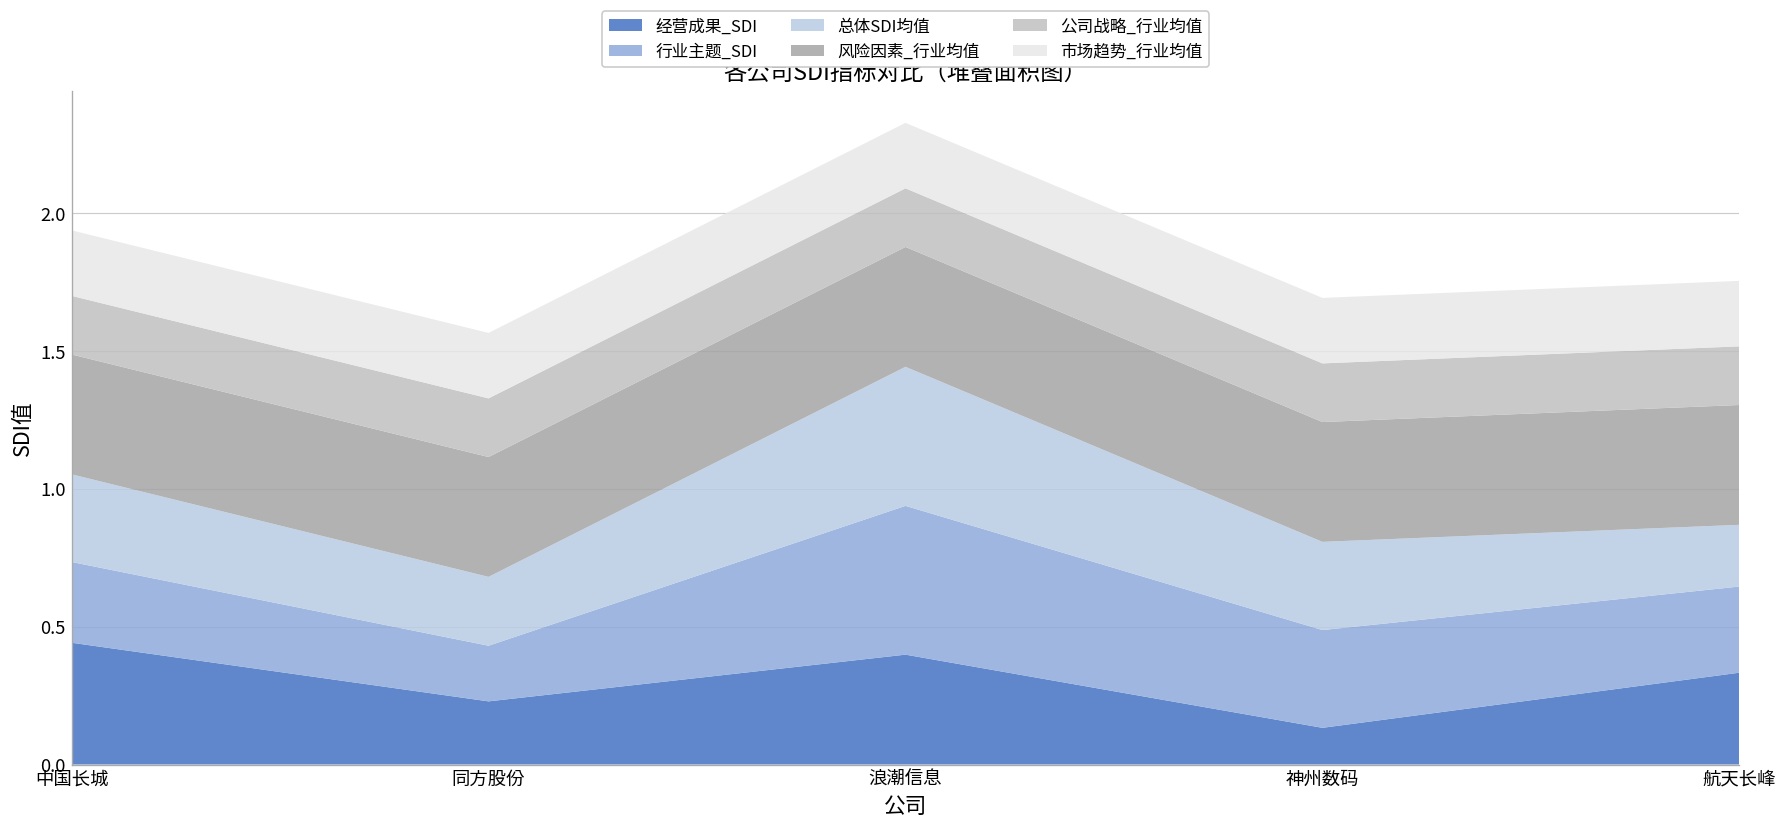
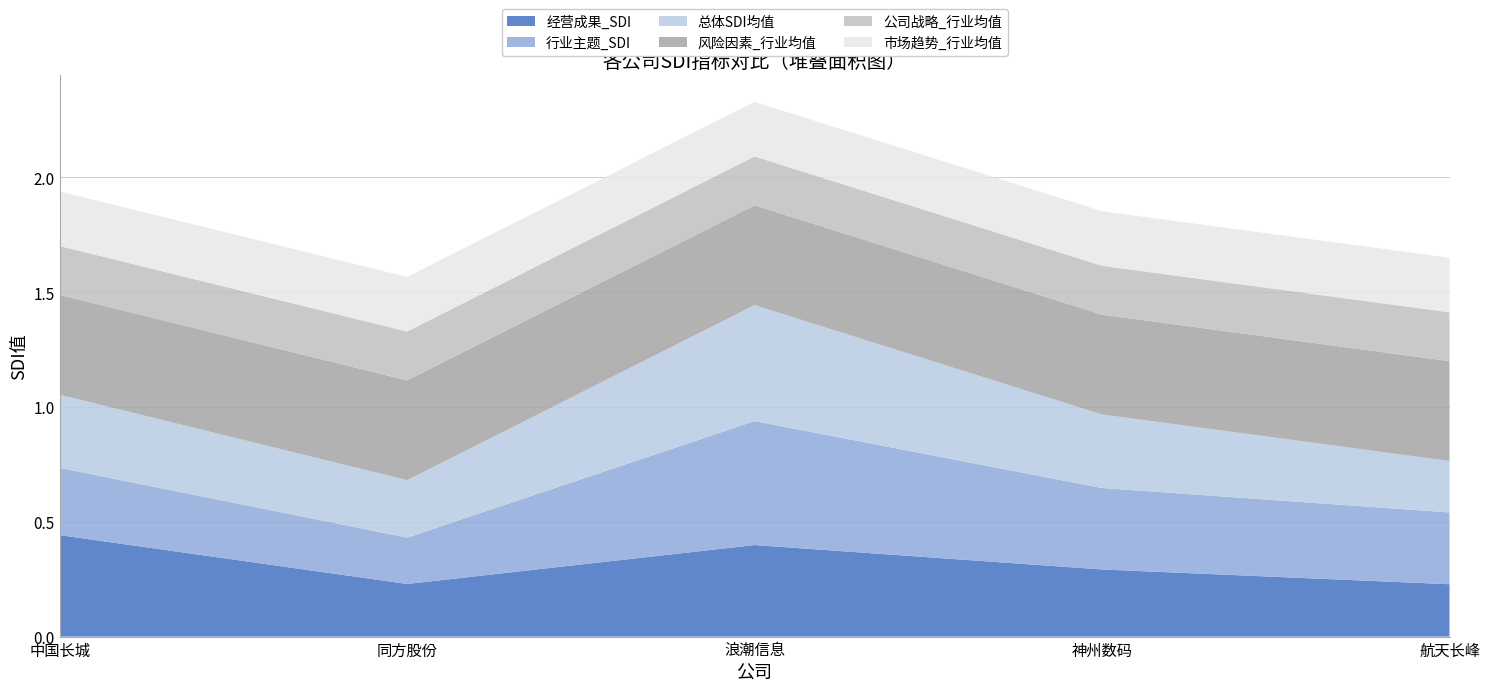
  {
    "经营成果_SDI": {
      "中国长城": 0.44,
      "同方股份": 0.23,
      "浪潮信息": 0.40,
-     "神州数码": 0.13,
-     "航天长峰": 0.33
+     "神州数码": 0.29,
+     "航天长峰": 0.23
    }
  }
